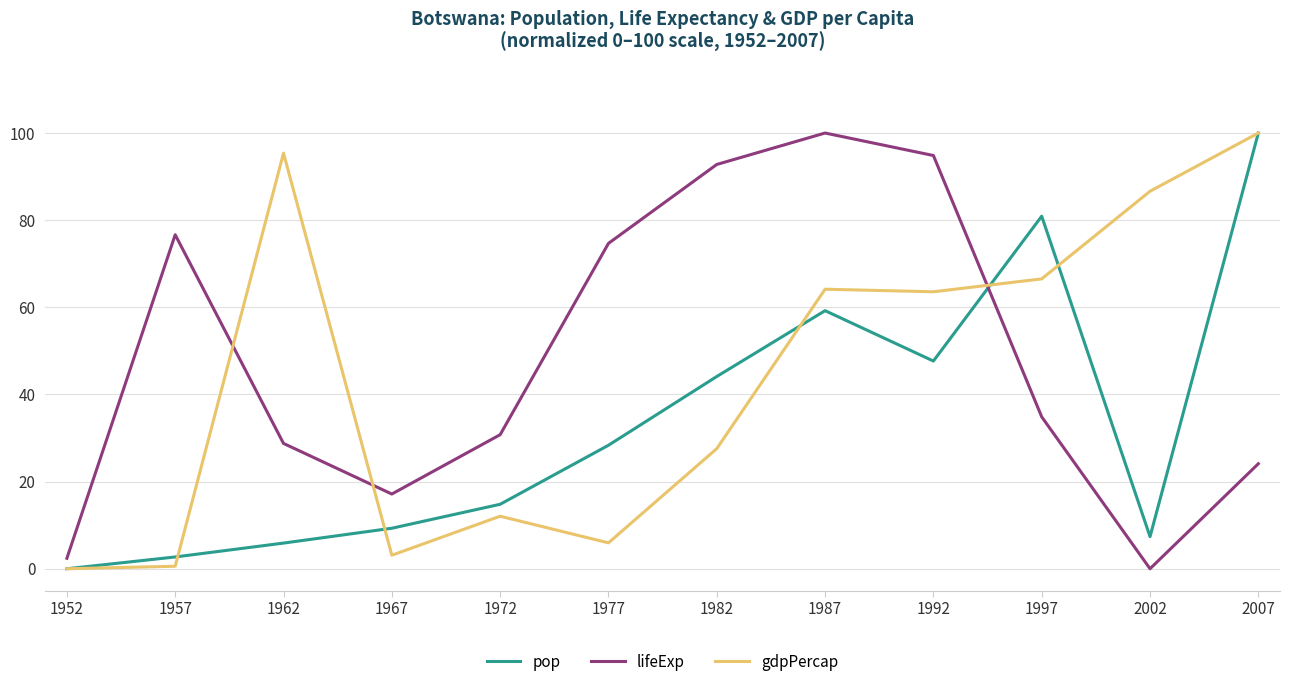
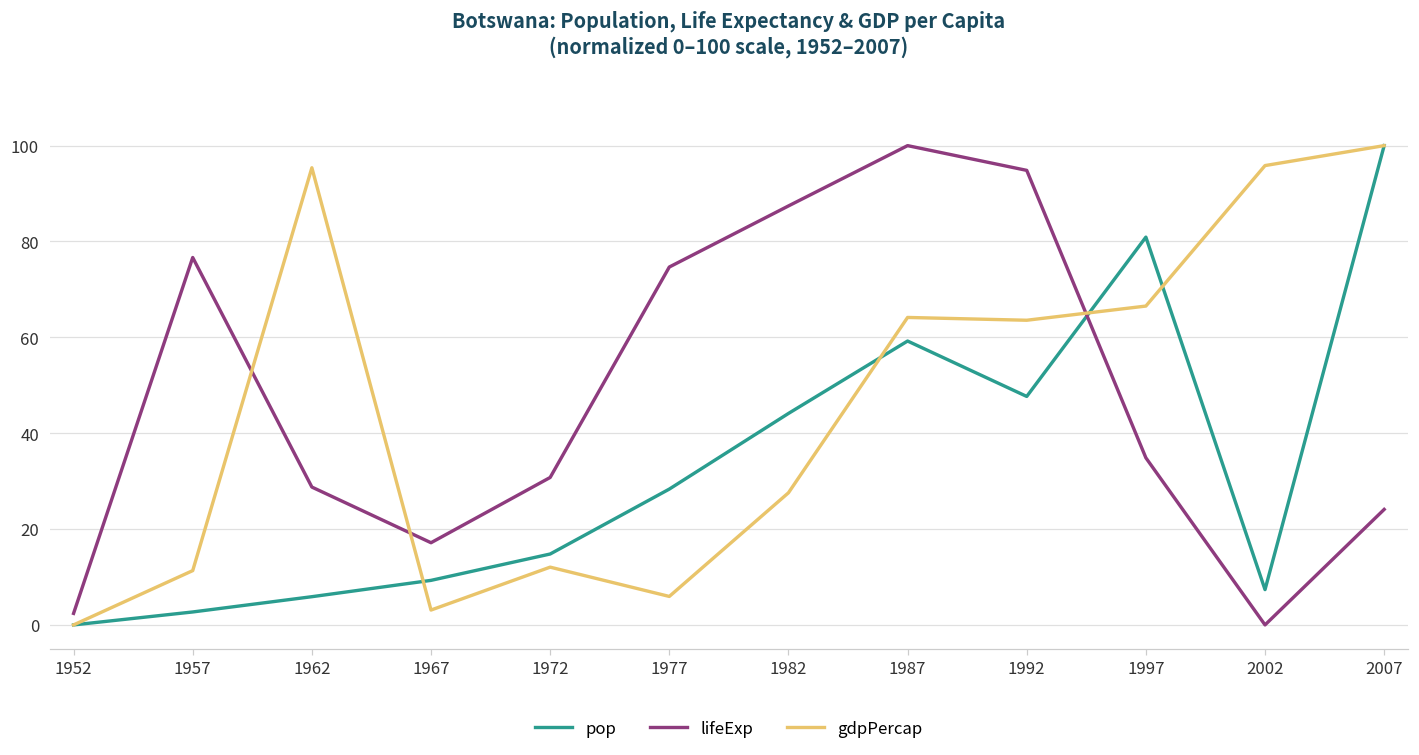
  {
    "pop": {
      "1957": 3,
      "1962": 6,
      "1967": 9,
      "1972": 15,
      "1977": 28,
      "1982": 44,
      "1987": 59,
      "1992": 48,
      "1997": 81,
      "2002": 7
    },
    "lifeExp": {
      "1952": 2,
      "1957": 77,
      "1962": 29,
      "1967": 17,
      "1972": 31,
      "1977": 75,
-     "1982": 93,
+     "1982": 87,
      "1987": 100,
      "1992": 95,
      "1997": 35,
      "2002": 0,
      "2007": 24
    },
    "gdpPercap": {
-     "1957": 1,
+     "1957": 11,
      "1962": 95,
      "1967": 3,
      "1972": 12,
      "1977": 6,
      "1982": 28,
      "1987": 64,
      "1992": 64,
      "1997": 67,
-     "2002": 87
+     "2002": 96
    }
  }
